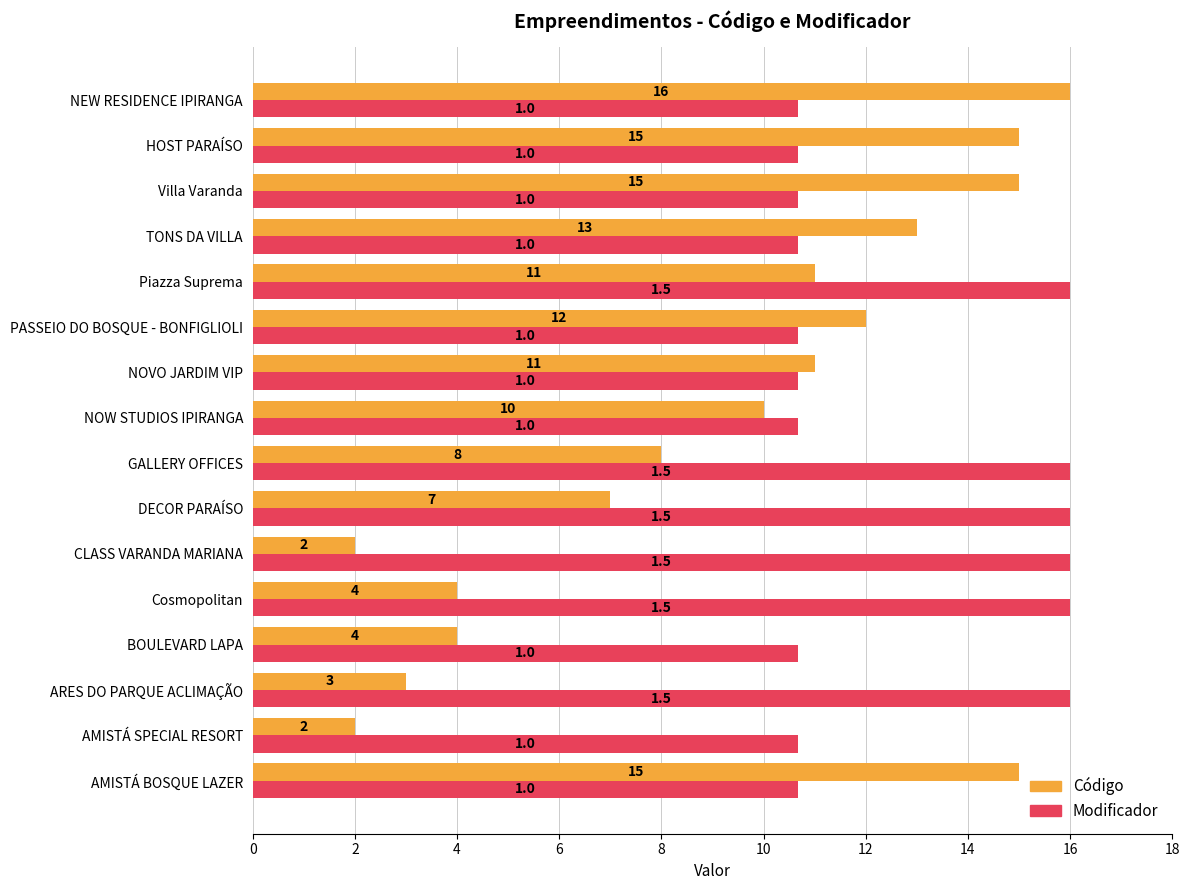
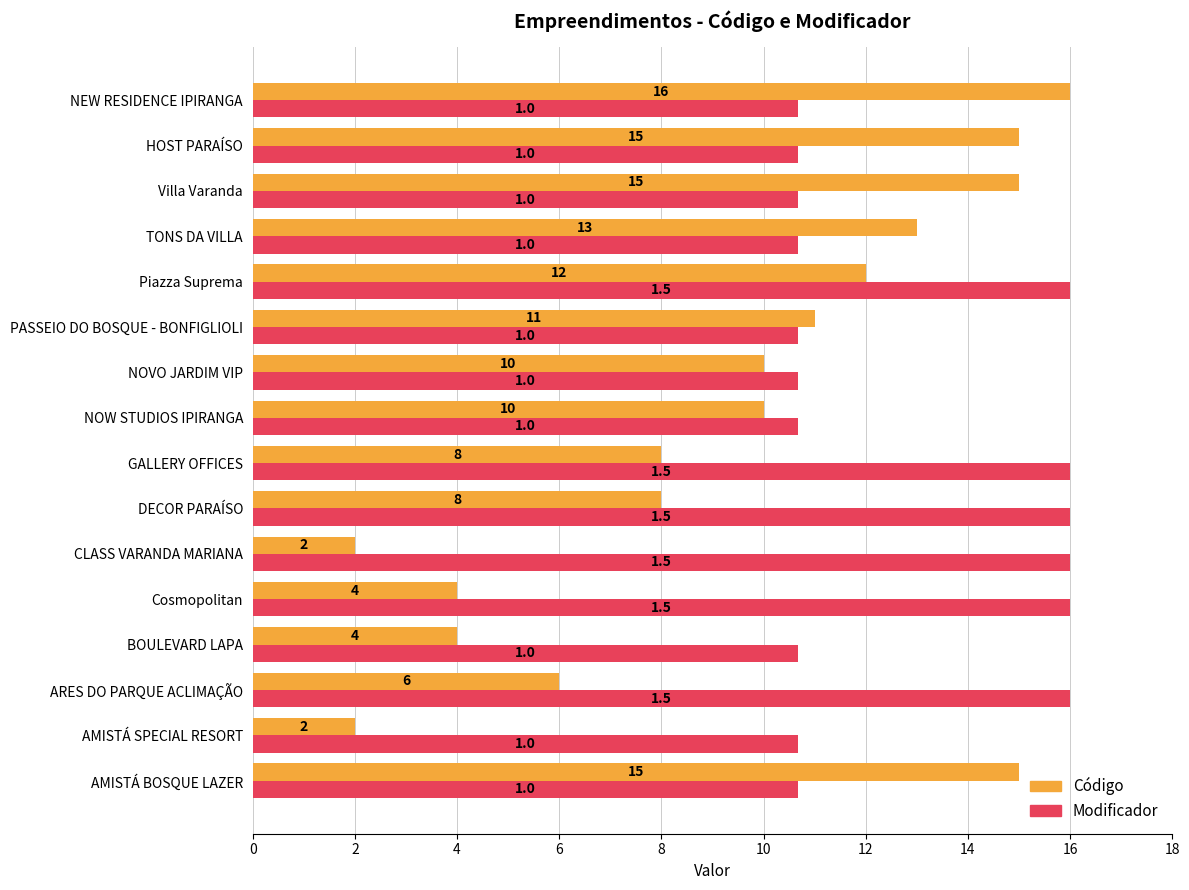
  {
    "Código": {
      "NEW RESIDENCE IPIRANGA": 16,
      "HOST PARAÍSO": 15,
      "Villa Varanda": 15,
      "TONS DA VILLA": 13,
-     "Piazza Suprema": 11,
-     "PASSEIO DO BOSQUE - BONFIGLIOLI": 12,
-     "NOVO JARDIM VIP": 11,
+     "Piazza Suprema": 12,
+     "PASSEIO DO BOSQUE - BONFIGLIOLI": 11,
+     "NOVO JARDIM VIP": 10,
      "NOW STUDIOS IPIRANGA": 10,
      "GALLERY OFFICES": 8,
-     "DECOR PARAÍSO": 7,
+     "DECOR PARAÍSO": 8,
      "CLASS VARANDA MARIANA": 2,
      "Cosmopolitan": 4,
      "BOULEVARD LAPA": 4,
-     "ARES DO PARQUE ACLIMAÇÃO": 3,
+     "ARES DO PARQUE ACLIMAÇÃO": 6,
      "AMISTÁ SPECIAL RESORT": 2,
      "AMISTÁ BOSQUE LAZER": 15
    }
  }
